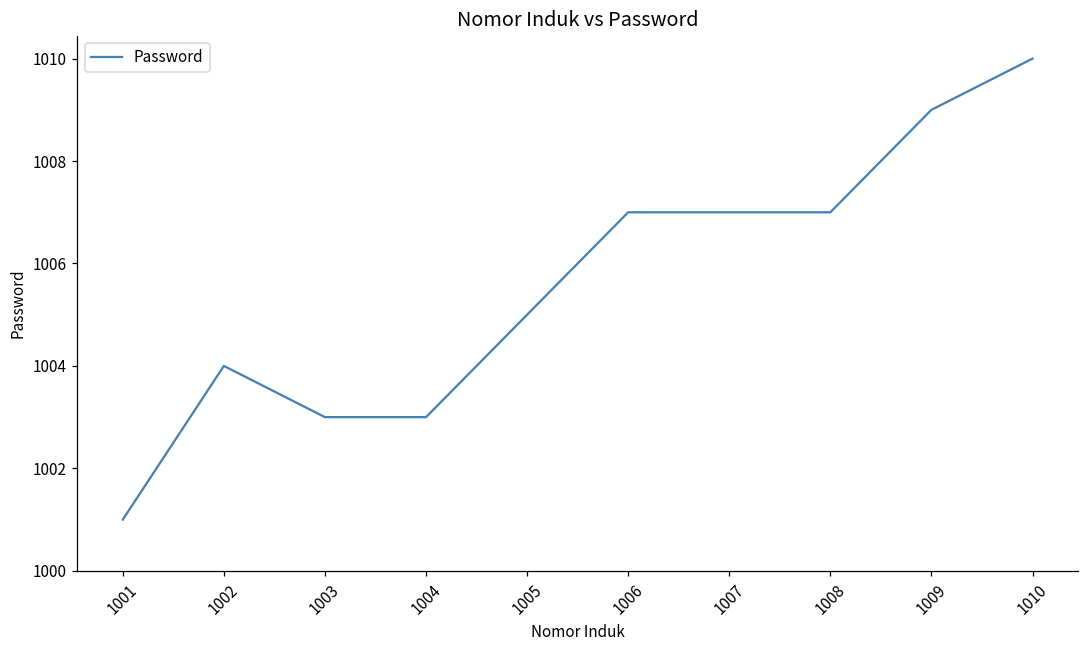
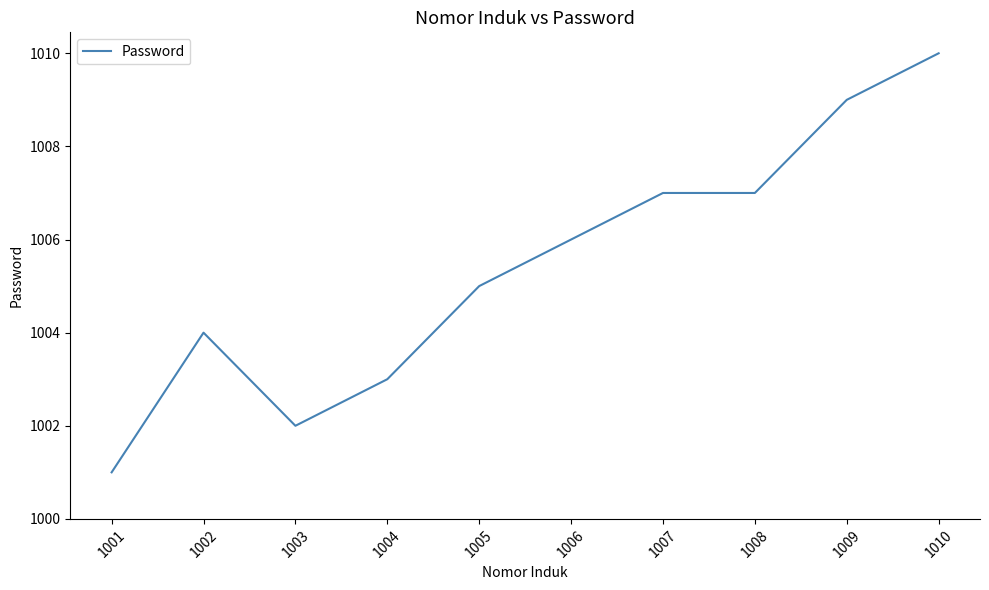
  {
    "1001": 1001,
    "1002": 1004,
-   "1003": 1003,
+   "1003": 1002,
    "1004": 1003,
    "1005": 1005,
-   "1006": 1007,
+   "1006": 1006,
    "1007": 1007,
    "1008": 1007,
    "1009": 1009,
    "1010": 1010
  }
